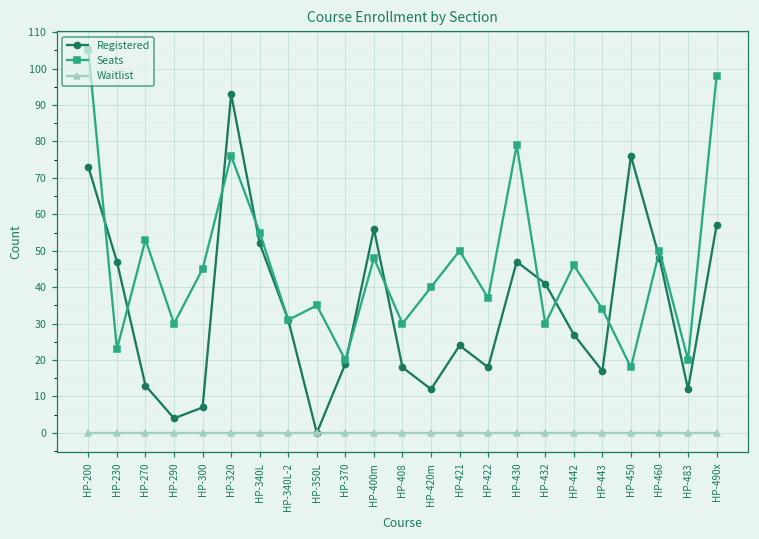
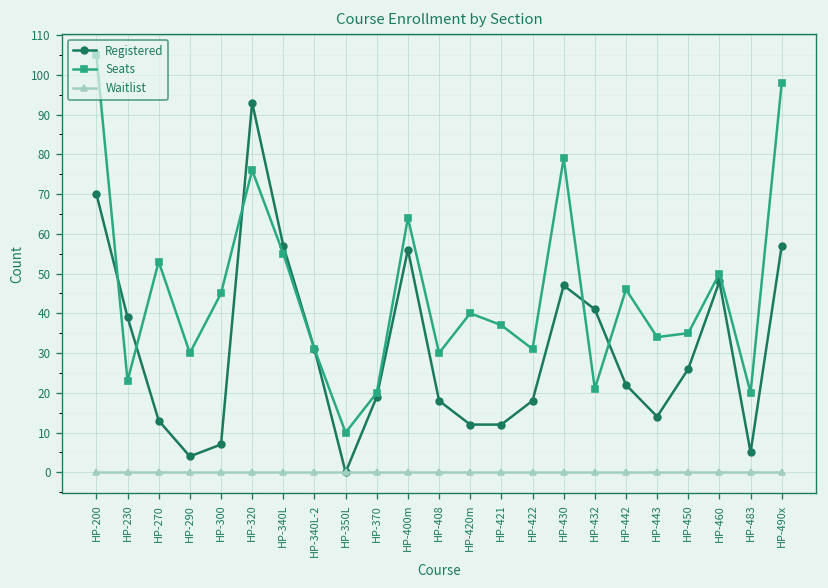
  {
    "Registered": {
-     "HP-200": 73,
-     "HP-230": 47,
+     "HP-200": 70,
+     "HP-230": 39,
      "HP-270": 13,
      "HP-290": 4,
      "HP-300": 7,
      "HP-320": 93,
-     "HP-340L": 52,
+     "HP-340L": 57,
      "HP-370": 19,
      "HP-400m": 56,
      "HP-408": 18,
      "HP-420m": 12,
-     "HP-421": 24,
+     "HP-421": 12,
      "HP-422": 18,
      "HP-430": 47,
      "HP-432": 41,
-     "HP-442": 27,
-     "HP-443": 17,
-     "HP-450": 76,
+     "HP-442": 22,
+     "HP-443": 14,
+     "HP-450": 26,
      "HP-460": 48,
-     "HP-483": 12,
+     "HP-483": 5,
      "HP-490x": 57
    },
    "Seats": {
      "HP-230": 23,
      "HP-270": 53,
      "HP-290": 30,
      "HP-300": 45,
      "HP-320": 76,
      "HP-340L": 55,
-     "HP-350L": 35,
+     "HP-350L": 10,
      "HP-370": 20,
-     "HP-400m": 48,
+     "HP-400m": 64,
      "HP-408": 30,
      "HP-420m": 40,
-     "HP-421": 50,
-     "HP-422": 37,
+     "HP-421": 37,
+     "HP-422": 31,
      "HP-430": 79,
-     "HP-432": 30,
+     "HP-432": 21,
      "HP-442": 46,
      "HP-443": 34,
-     "HP-450": 18,
+     "HP-450": 35,
      "HP-460": 50,
      "HP-483": 20,
      "HP-490x": 98
    },
    "Waitlist": {
      "HP-200": 0,
      "HP-230": 0,
      "HP-270": 0,
      "HP-290": 0,
      "HP-300": 0,
      "HP-320": 0,
      "HP-340L": 0,
      "HP-340L-2": 0,
      "HP-370": 0,
      "HP-400m": 0,
      "HP-408": 0,
      "HP-420m": 0,
      "HP-421": 0,
      "HP-422": 0,
      "HP-430": 0,
      "HP-432": 0,
      "HP-442": 0,
      "HP-443": 0,
      "HP-450": 0,
      "HP-460": 0,
      "HP-483": 0,
      "HP-490x": 0
    }
  }
